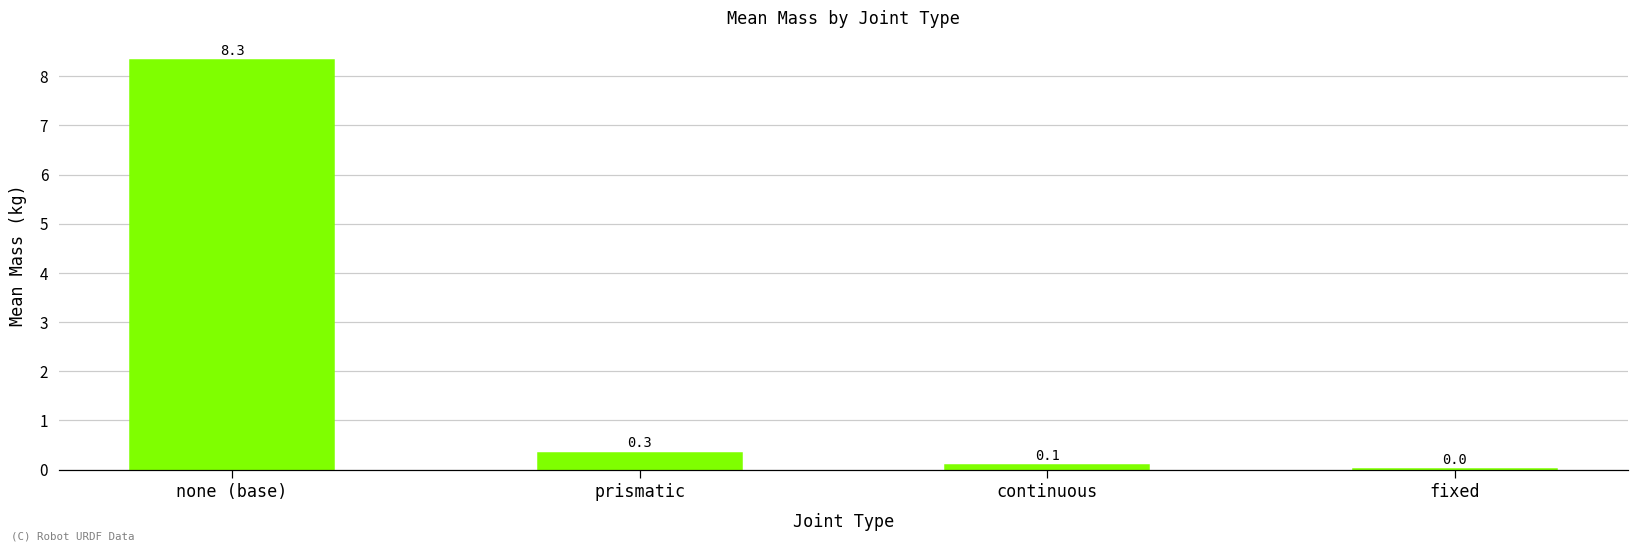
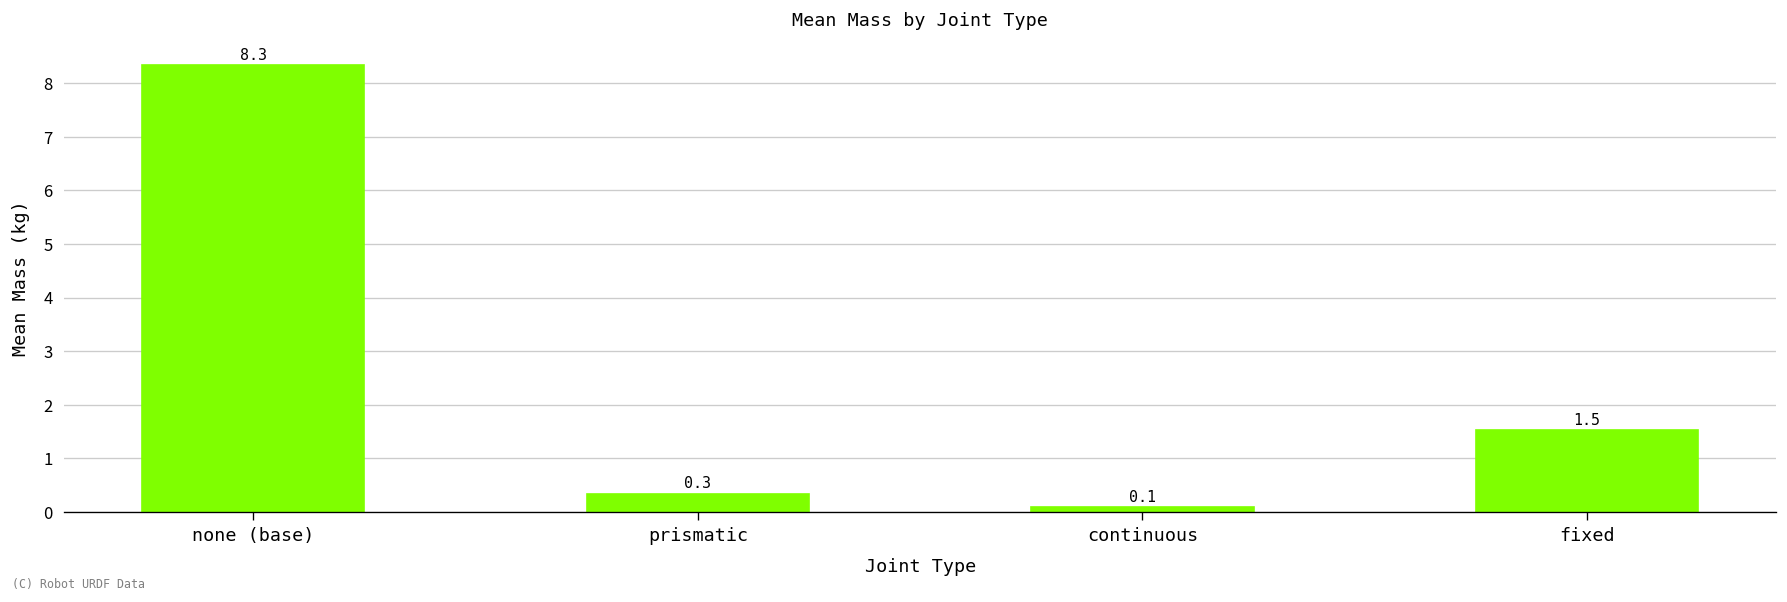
  {
    "none (base)": 8.3,
    "prismatic": 0.3,
    "continuous": 0.1,
-   "fixed": 0.0
+   "fixed": 1.5
  }
